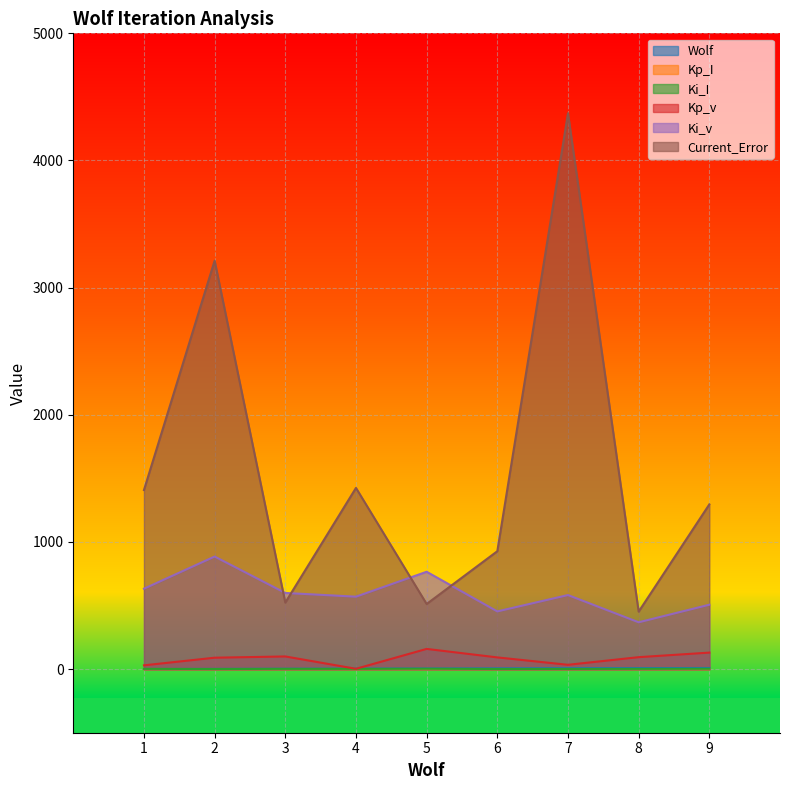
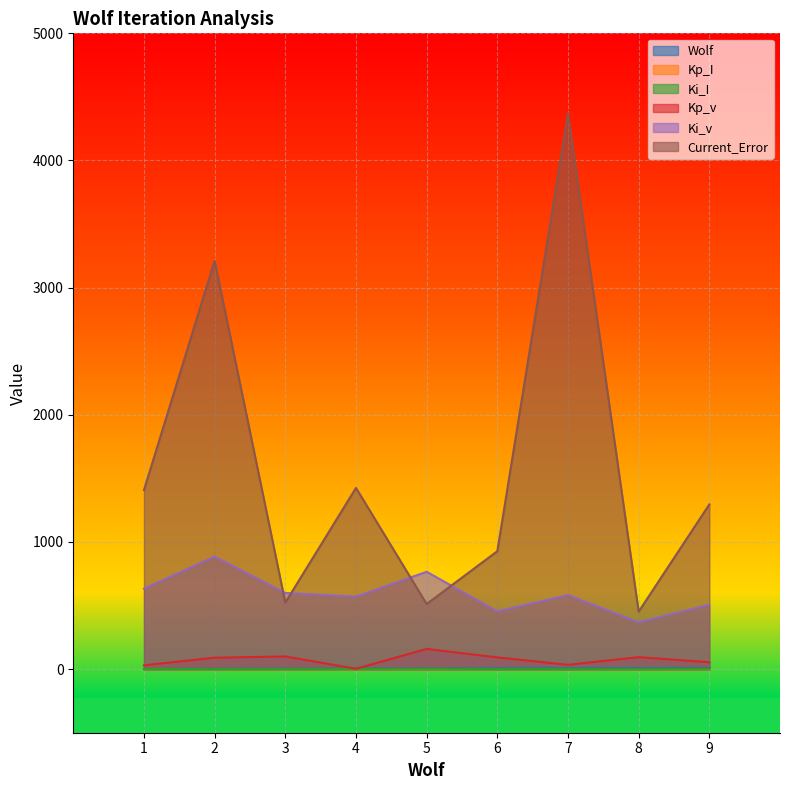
  {
    "Kp_v": {
      "1": 30,
      "2": 90,
      "3": 100,
      "5": 160,
      "6": 90,
      "7": 30,
      "8": 90,
-     "9": 130
+     "9": 50
    },
    "Ki_v": {
      "1": 630,
      "2": 890,
      "3": 600,
      "4": 570,
      "5": 770,
      "6": 450,
      "7": 580,
      "8": 370,
      "9": 510
    },
    "Current_Error": {
      "1": 1410,
      "2": 3210,
      "3": 520,
      "4": 1430,
      "5": 510,
      "6": 930,
      "7": 4370,
      "8": 450,
      "9": 1300
    }
  }
